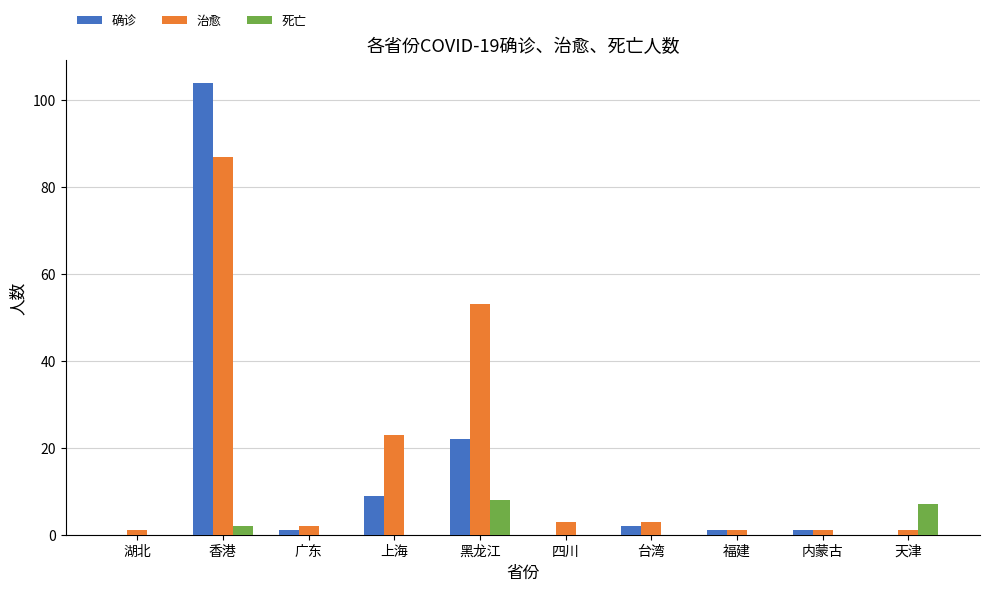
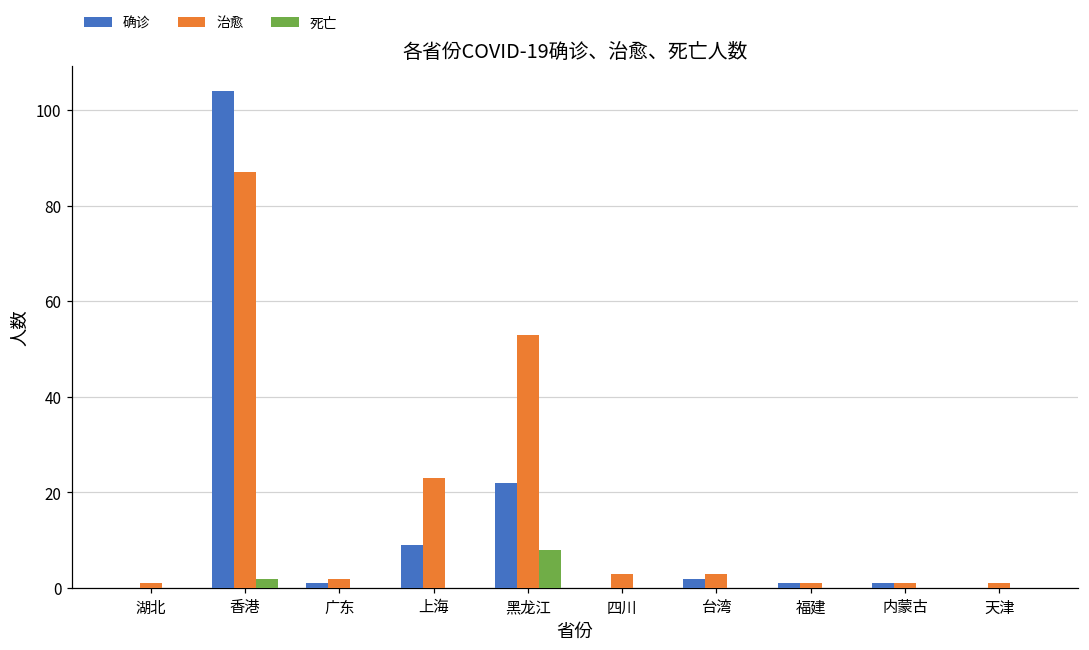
  {
    "确诊": {
      "湖北": 0,
      "香港": 104,
      "广东": 1,
      "上海": 9,
      "黑龙江": 22,
      "四川": 0,
      "台湾": 2,
      "福建": 1,
      "内蒙古": 1,
      "天津": 0
    },
    "治愈": {
      "湖北": 1,
      "香港": 87,
      "广东": 2,
      "上海": 23,
      "黑龙江": 53,
      "四川": 3,
      "台湾": 3,
      "福建": 1,
      "内蒙古": 1,
      "天津": 1
    },
    "死亡": {
      "湖北": 0,
      "香港": 2,
      "广东": 0,
      "上海": 0,
      "黑龙江": 8,
      "四川": 0,
      "台湾": 0,
      "福建": 0,
      "内蒙古": 0,
-     "天津": 7
+     "天津": 0
    }
  }
